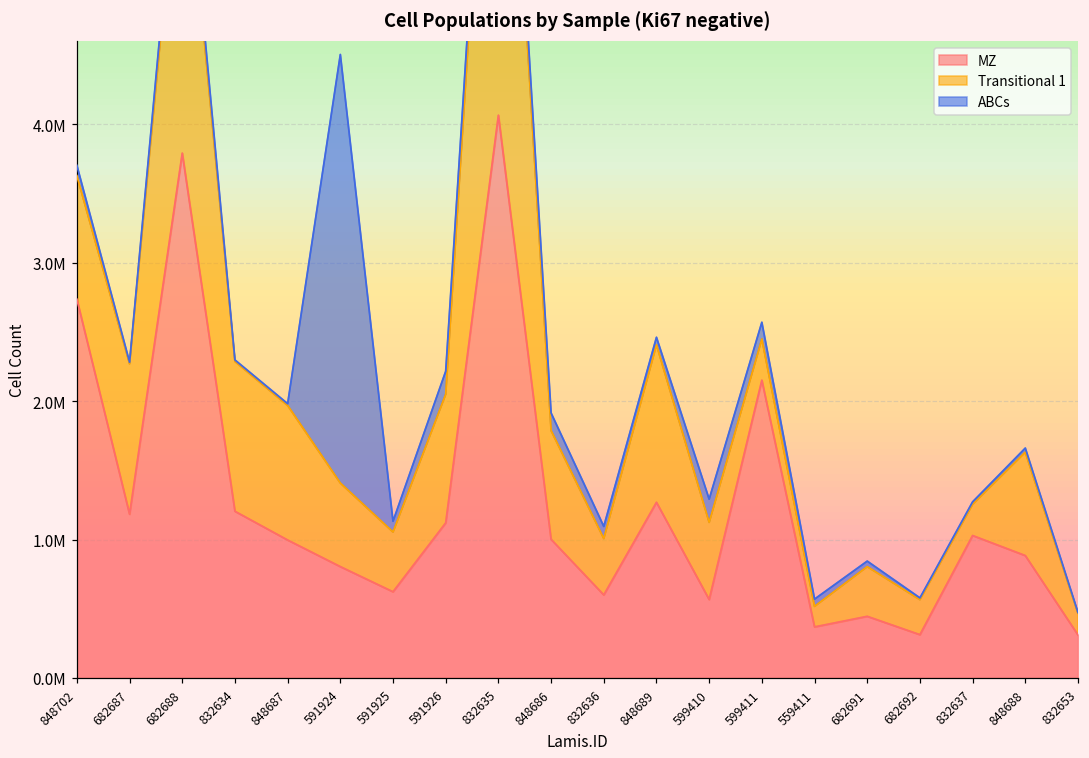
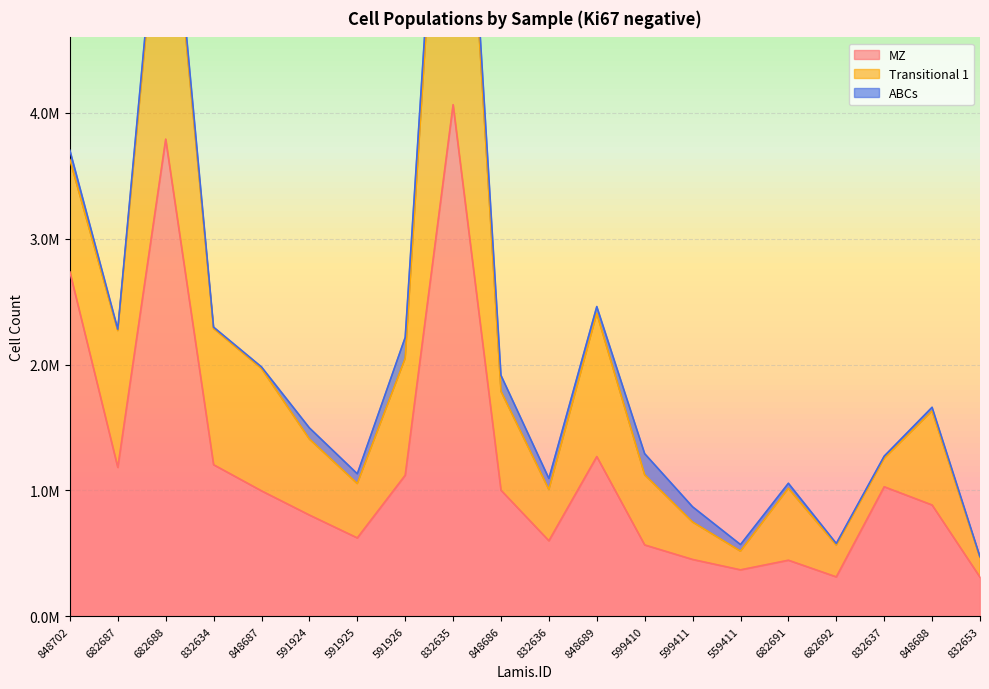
  {
    "MZ": {
      "848702": 2740000,
      "682687": 1180000,
      "682688": 3790000,
      "832634": 1200000,
      "848687": 1000000,
      "591924": 800000,
      "591925": 620000,
      "591926": 1120000,
      "832635": 4070000,
      "848686": 1000000,
      "832636": 600000,
      "848689": 1270000,
      "599410": 570000,
-     "599411": 2150000,
+     "599411": 450000,
      "559411": 370000,
      "682691": 440000,
      "682692": 310000,
      "832637": 1030000,
      "848688": 880000,
      "832653": 310000
    },
    "Transitional 1": {
      "848702": 890000,
      "591924": 600000,
      "591925": 430000,
      "591926": 930000,
      "848686": 790000,
      "832636": 410000,
      "848689": 1140000,
      "599410": 560000,
      "599411": 300000,
      "559411": 150000,
-     "682691": 360000,
+     "682691": 570000,
      "848688": 750000
    },
    "ABCs": {
      "848702": 70000,
-     "591924": 3100000,
+     "591924": 90000,
      "591925": 80000,
      "591926": 170000,
      "848686": 130000,
      "832636": 90000,
      "848689": 50000,
      "599410": 170000,
      "599411": 120000,
      "559411": 50000,
      "682691": 40000,
      "848688": 30000
    }
  }
